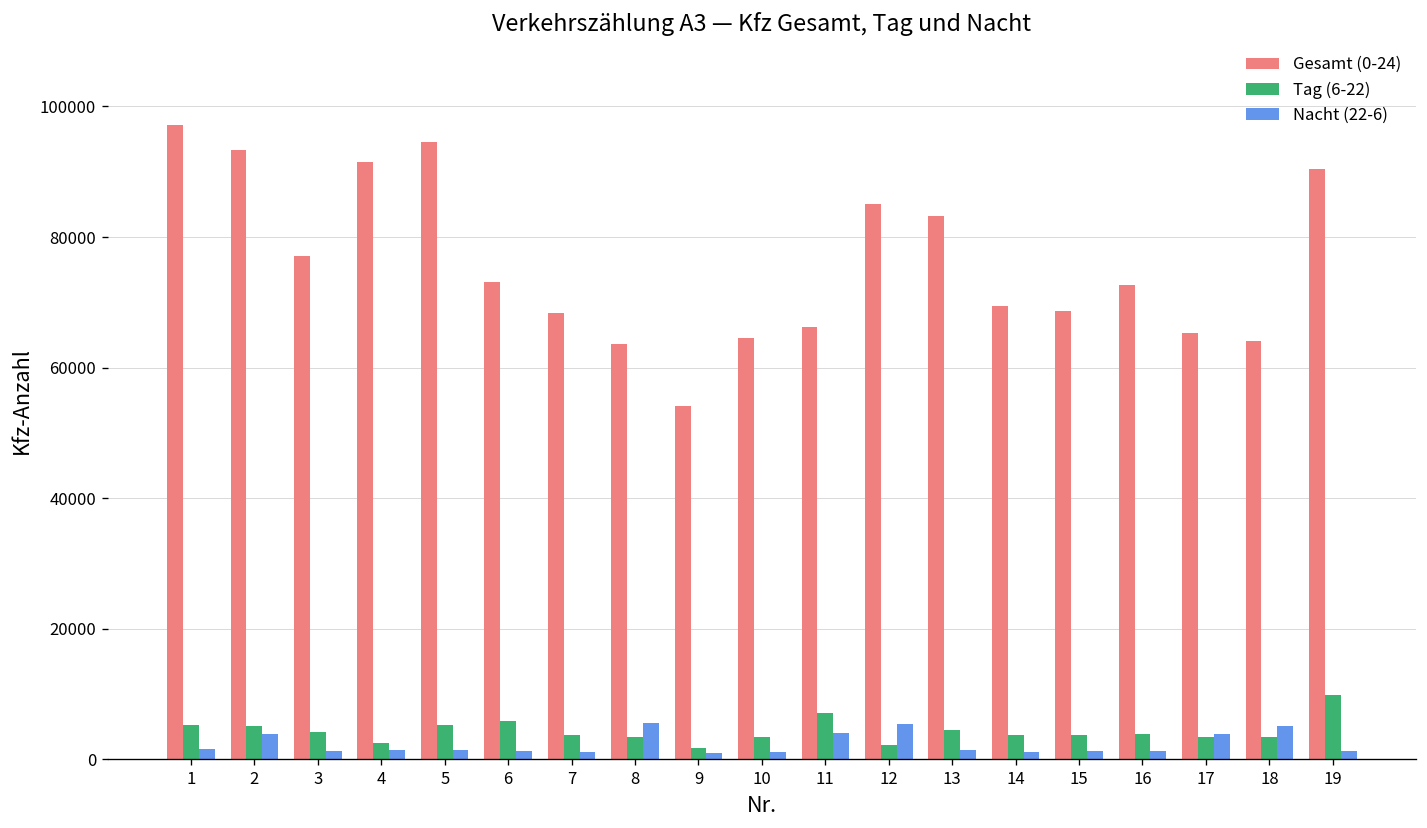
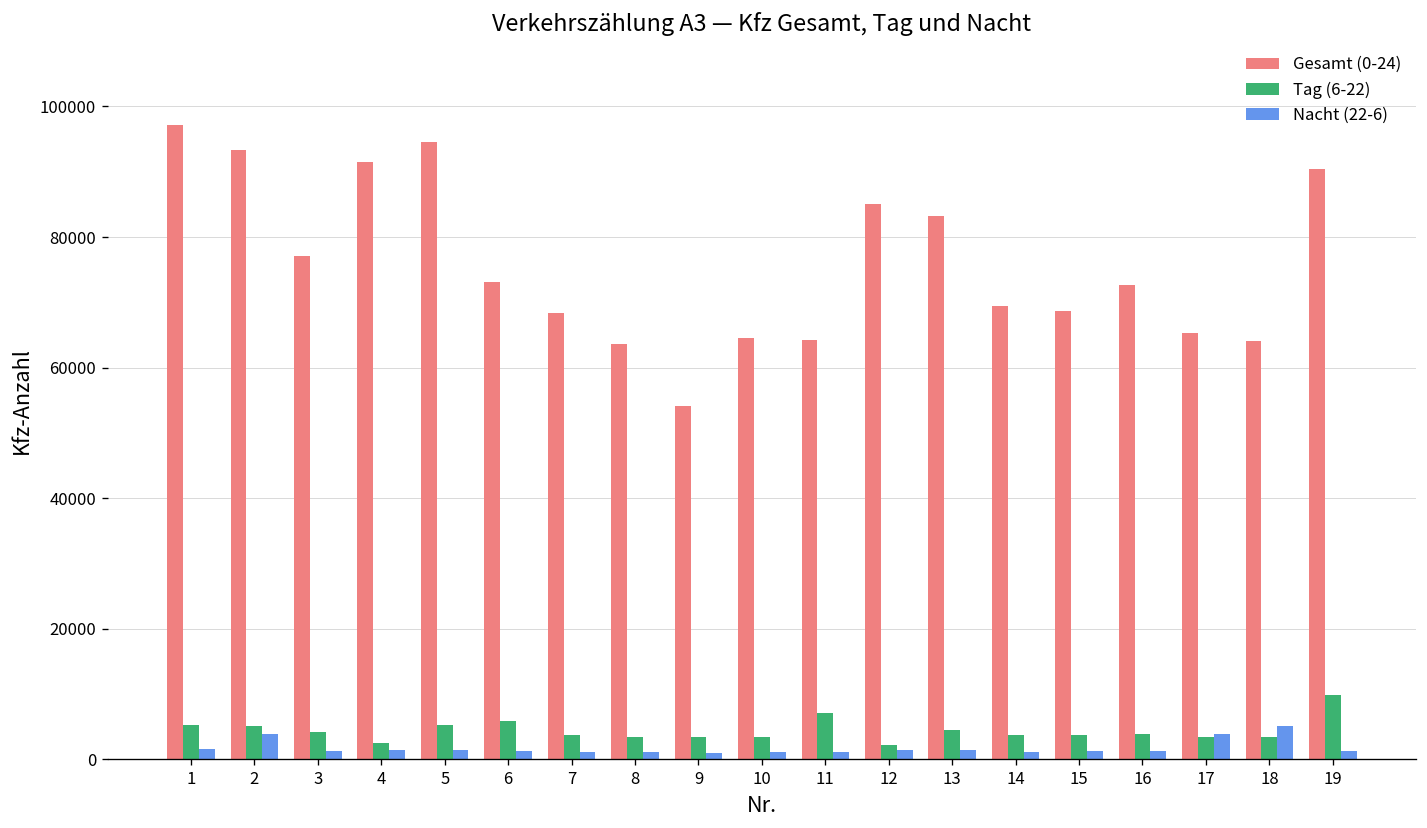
  {
    "Gesamt (0-24)": {
      "1": 97000,
      "2": 93000,
      "3": 77000,
      "4": 91000,
      "5": 94000,
      "6": 73000,
      "7": 68000,
      "8": 64000,
      "9": 54000,
      "10": 65000,
-     "11": 66000,
+     "11": 64000,
      "12": 85000,
      "13": 83000,
      "14": 69000,
      "15": 69000,
      "16": 73000,
      "17": 65000,
      "18": 64000,
      "19": 90000
    },
    "Tag (6-22)": {
      "1": 5000,
      "2": 5000,
      "3": 4000,
      "4": 3000,
      "5": 5000,
      "6": 6000,
      "7": 4000,
      "8": 3000,
-     "9": 2000,
+     "9": 3000,
      "10": 3000,
      "11": 7000,
      "12": 2000,
      "13": 4000,
      "14": 4000,
      "15": 4000,
      "16": 4000,
      "17": 3000,
      "18": 3000,
      "19": 10000
    },
    "Nacht (22-6)": {
      "1": 2000,
      "2": 4000,
      "3": 1000,
      "4": 1000,
      "5": 1000,
      "6": 1000,
      "7": 1000,
-     "8": 6000,
+     "8": 1000,
      "9": 1000,
      "10": 1000,
-     "11": 4000,
-     "12": 5000,
+     "11": 1000,
+     "12": 1000,
      "13": 1000,
      "14": 1000,
      "15": 1000,
      "16": 1000,
      "17": 4000,
      "18": 5000,
      "19": 1000
    }
  }
